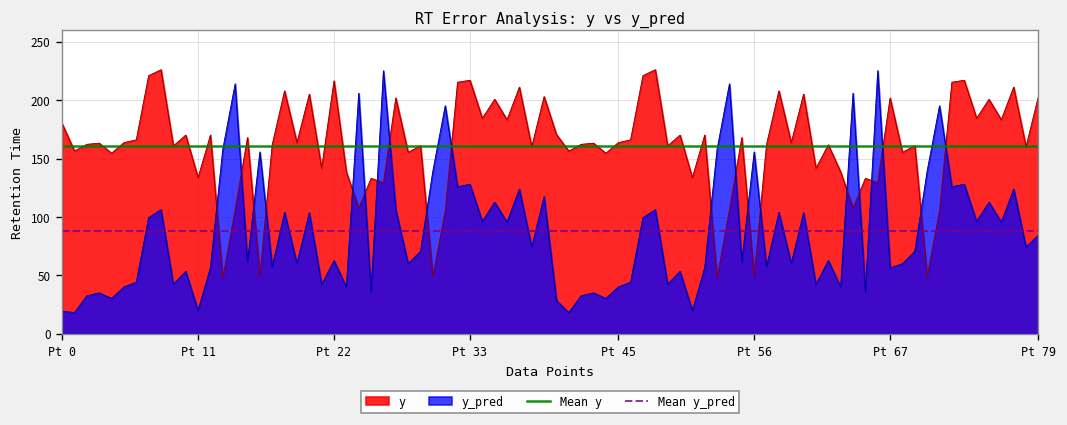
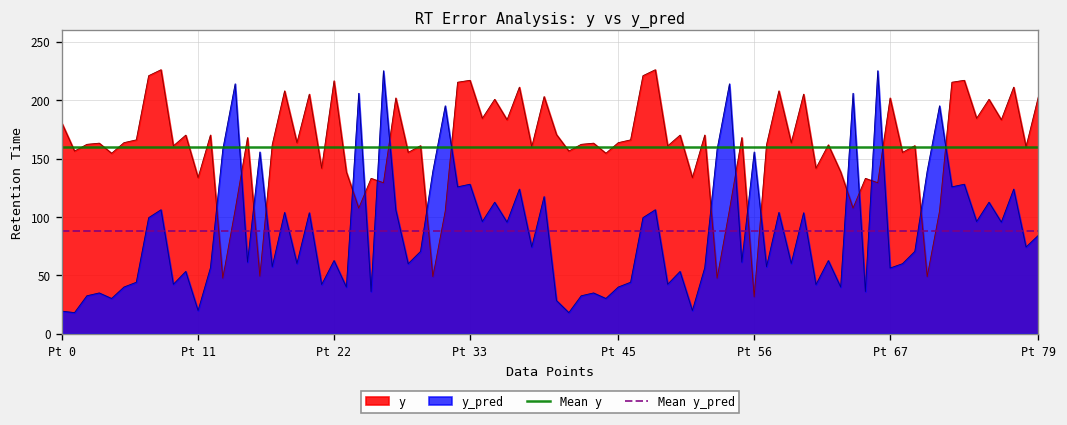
  {
    "y": {
      "Pt 0": 180,
      "Pt 11": 130,
      "Pt 22": 220,
      "Pt 33": 220,
      "Pt 45": 160,
-     "Pt 56": 50,
+     "Pt 56": 30,
      "Pt 67": 200,
      "Pt 79": 200
    },
    "y_pred": {
      "Pt 0": 20,
      "Pt 11": 20,
      "Pt 22": 60,
      "Pt 33": 130,
      "Pt 45": 40,
      "Pt 56": 160,
      "Pt 67": 60,
      "Pt 79": 80
    }
  }
